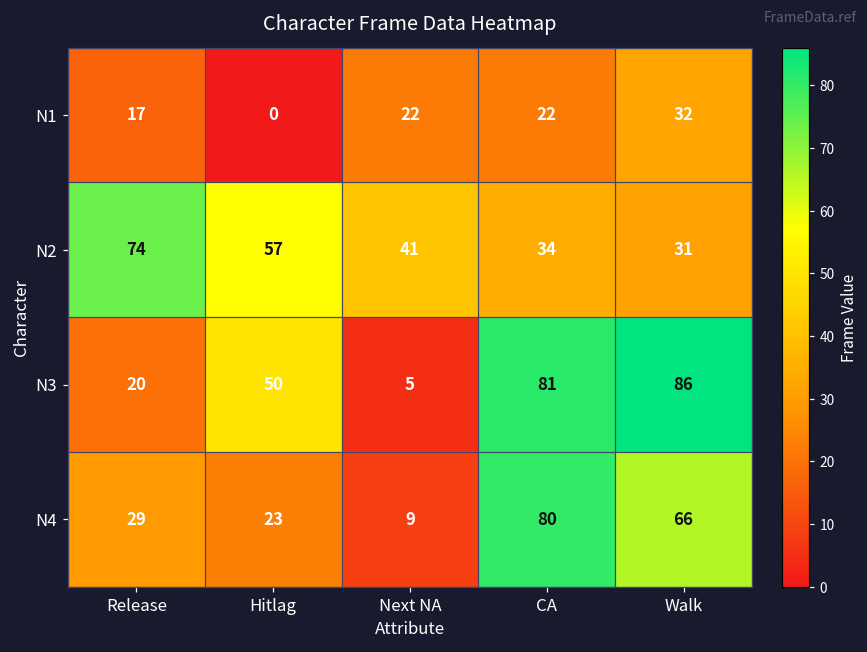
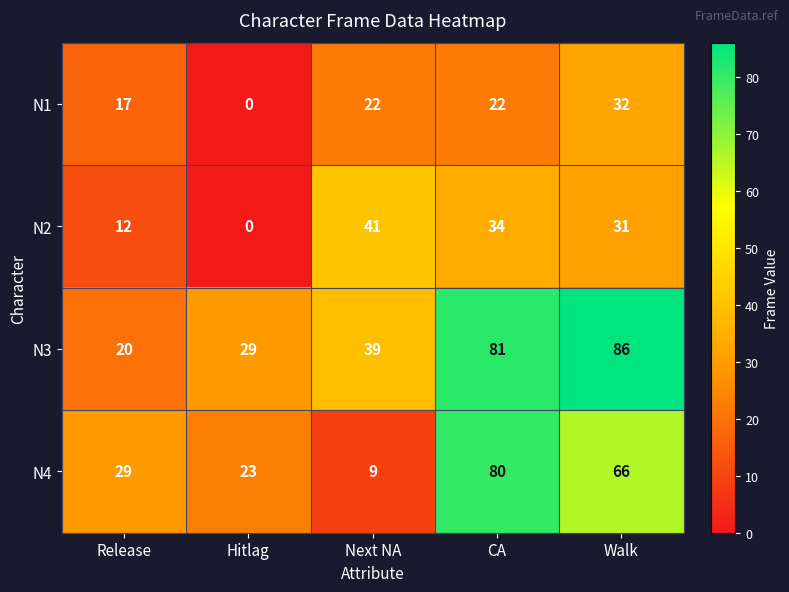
  {
    "N1": {
      "Release": 17,
      "Hitlag": 0,
      "Next NA": 22,
      "CA": 22,
      "Walk": 32
    },
    "N2": {
-     "Release": 74,
-     "Hitlag": 57,
+     "Release": 12,
+     "Hitlag": 0,
      "Next NA": 41,
      "CA": 34,
      "Walk": 31
    },
    "N3": {
      "Release": 20,
-     "Hitlag": 50,
-     "Next NA": 5,
+     "Hitlag": 29,
+     "Next NA": 39,
      "CA": 81,
      "Walk": 86
    },
    "N4": {
      "Release": 29,
      "Hitlag": 23,
      "Next NA": 9,
      "CA": 80,
      "Walk": 66
    }
  }
